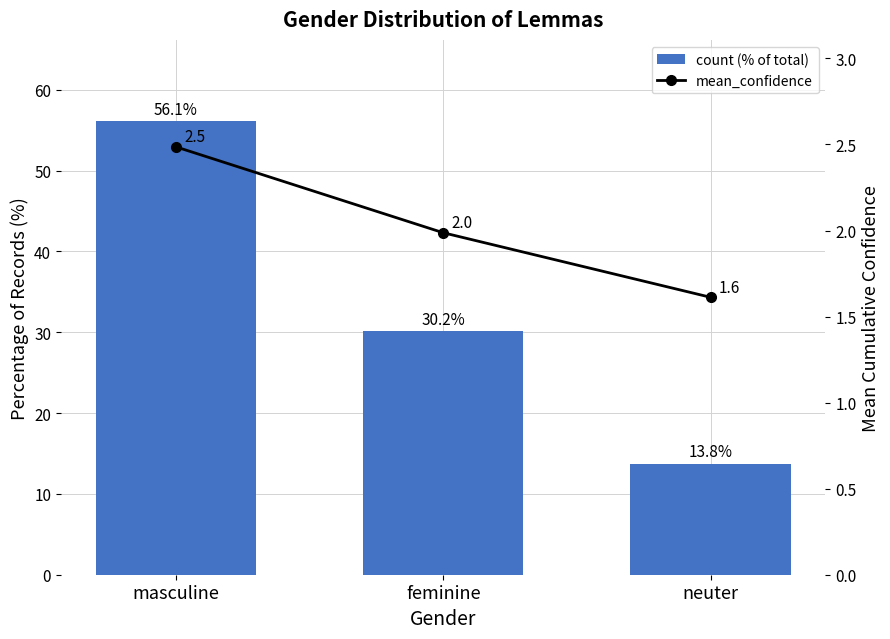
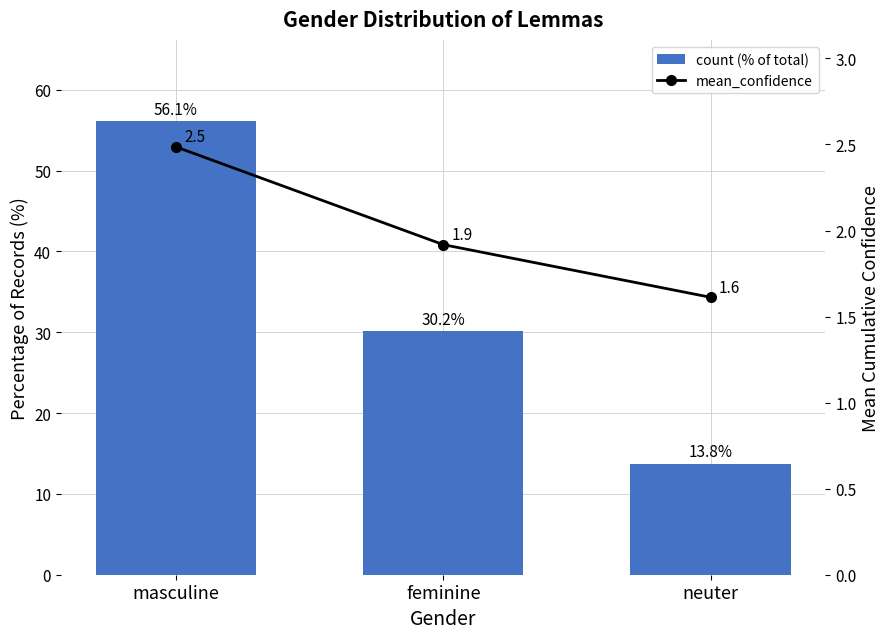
  {
    "count (% of total)": {
      "masculine": "56.1%",
      "feminine": "30.2%",
      "neuter": "13.8%"
    },
    "mean_confidence": {
      "masculine": "2.5",
-     "feminine": "2.0",
+     "feminine": "1.9",
      "neuter": "1.6"
    }
  }
